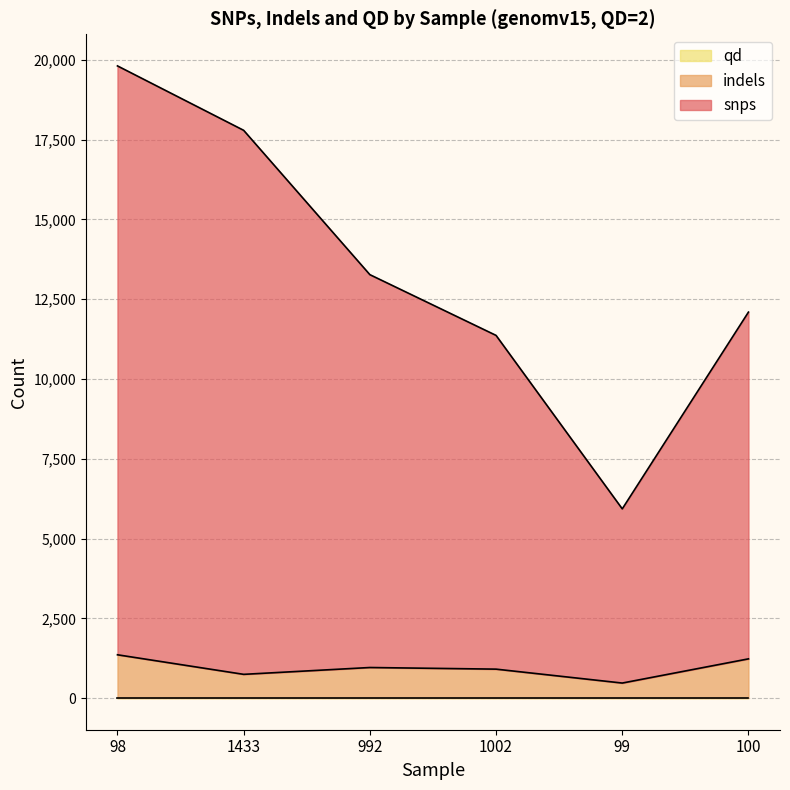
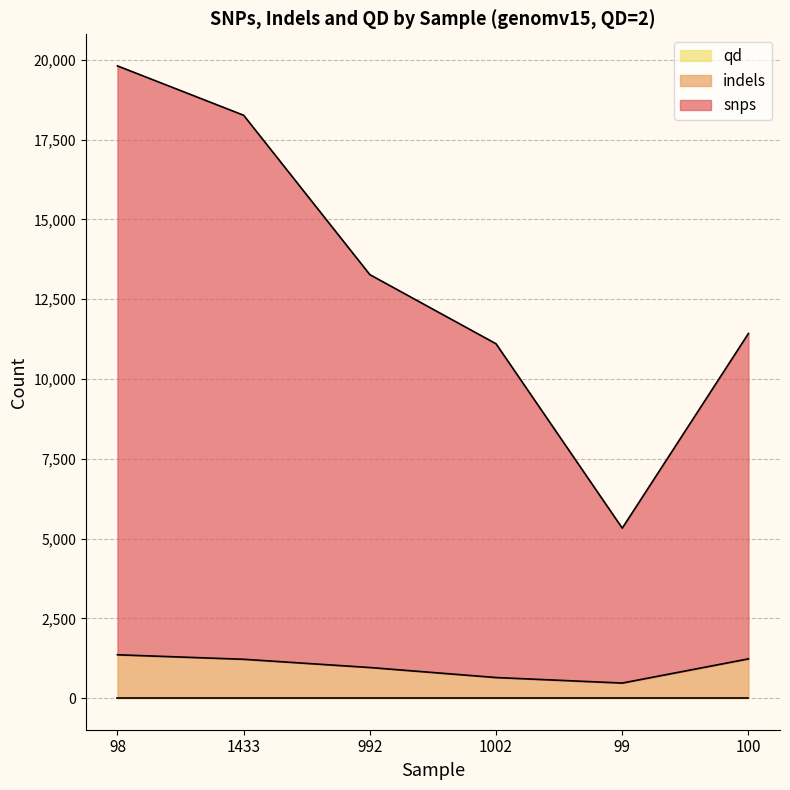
  {
    "qd": {
      "98": "0",
      "1433": "0",
      "992": "0",
      "1002": "0",
      "99": "0",
      "100": "0"
    },
    "indels": {
      "98": "1,400",
-     "1433": "700",
+     "1433": "1,200",
      "992": "1,000",
-     "1002": "900",
+     "1002": "600",
      "99": "500",
      "100": "1,200"
    },
    "snps": {
      "1433": "17,000",
      "1002": "10,500",
-     "99": "5,500",
-     "100": "10,900"
+     "99": "4,900",
+     "100": "10,200"
    }
  }
